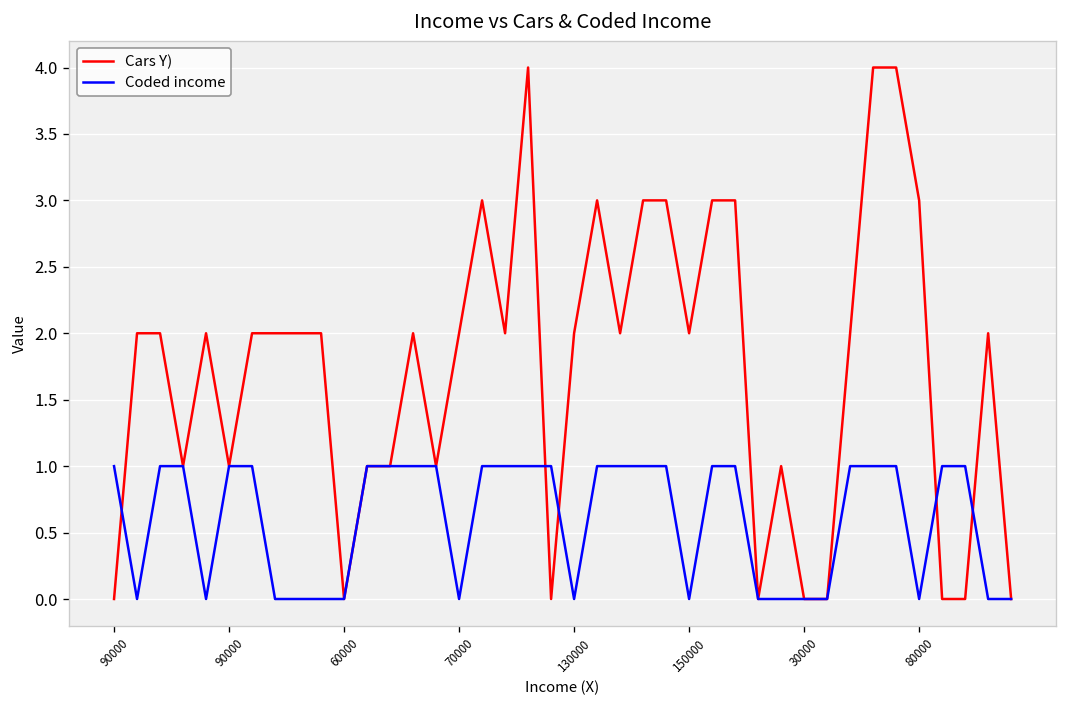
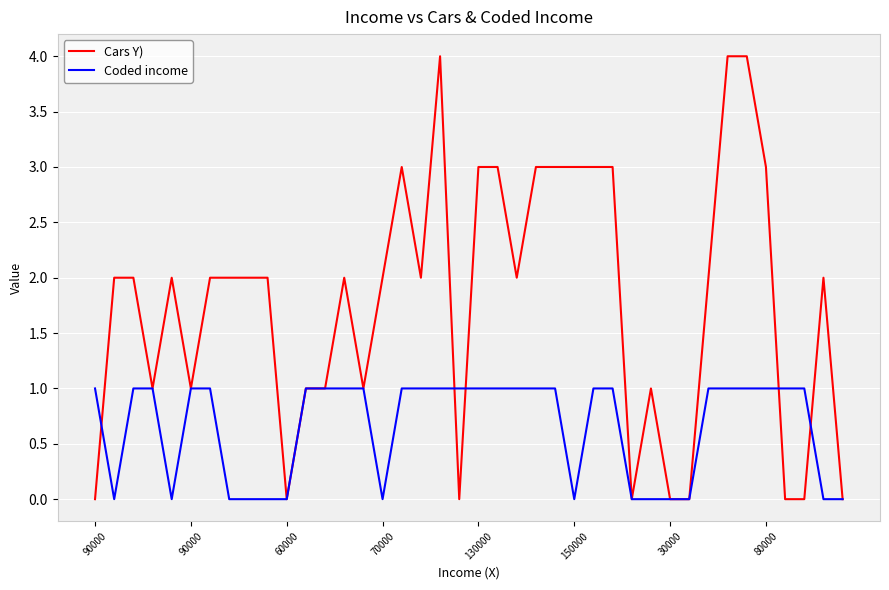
  {
    "Cars Y)": {
      "70000": 2,
-     "130000": 2,
-     "150000": 2,
+     "130000": 3,
+     "150000": 3,
      "80000": 3
    },
    "Coded income": {
      "70000": 0,
-     "130000": 0,
+     "130000": 1,
      "150000": 0,
-     "80000": 0
+     "80000": 1
    }
  }
